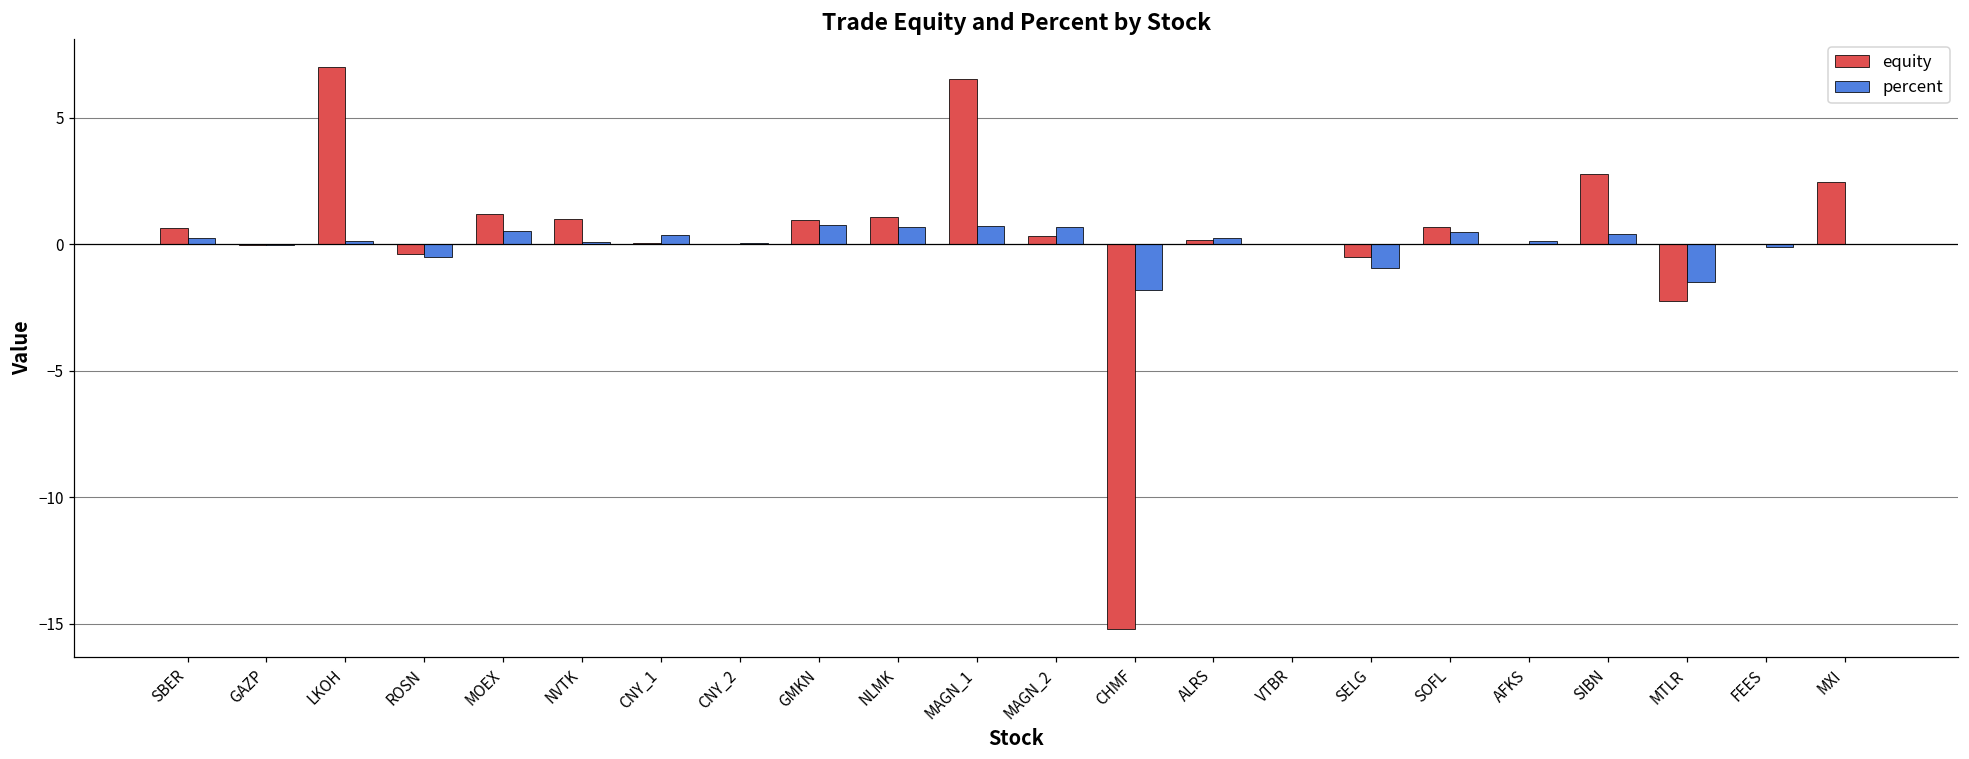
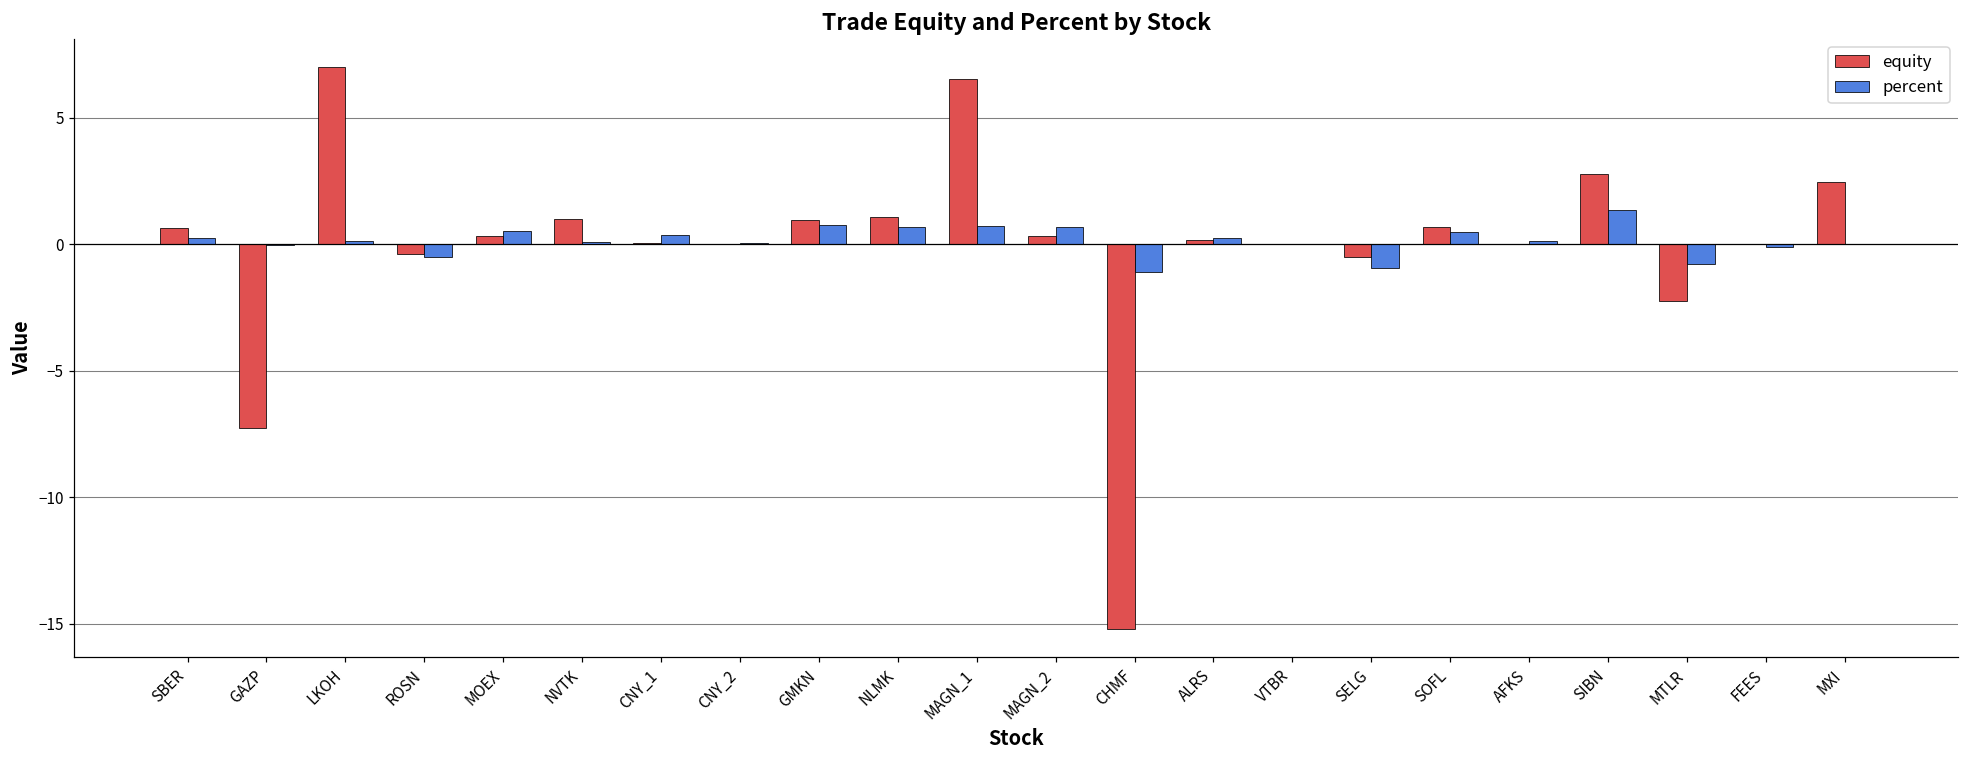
  {
    "equity": {
      "SBER": 0.7,
-     "GAZP": 0.0,
+     "GAZP": -7.3,
      "LKOH": 7.0,
      "ROSN": -0.4,
-     "MOEX": 1.2,
+     "MOEX": 0.3,
      "NVTK": 1.0,
      "GMKN": 0.9,
      "NLMK": 1.1,
      "MAGN_1": 6.5,
      "MAGN_2": 0.3,
      "CHMF": -15.2,
      "ALRS": 0.2,
      "SELG": -0.5,
      "SOFL": 0.7,
      "SIBN": 2.8,
      "MTLR": -2.3,
      "MXI": 2.4
    },
    "percent": {
      "SBER": 0.2,
      "LKOH": 0.1,
      "ROSN": -0.5,
      "MOEX": 0.5,
      "CNY_1": 0.4,
      "GMKN": 0.8,
      "NLMK": 0.7,
      "MAGN_1": 0.7,
      "MAGN_2": 0.7,
-     "CHMF": -1.8,
+     "CHMF": -1.1,
      "ALRS": 0.3,
      "SELG": -0.9,
      "SOFL": 0.5,
      "AFKS": 0.1,
-     "SIBN": 0.4,
-     "MTLR": -1.5
+     "SIBN": 1.3,
+     "MTLR": -0.8
    }
  }
